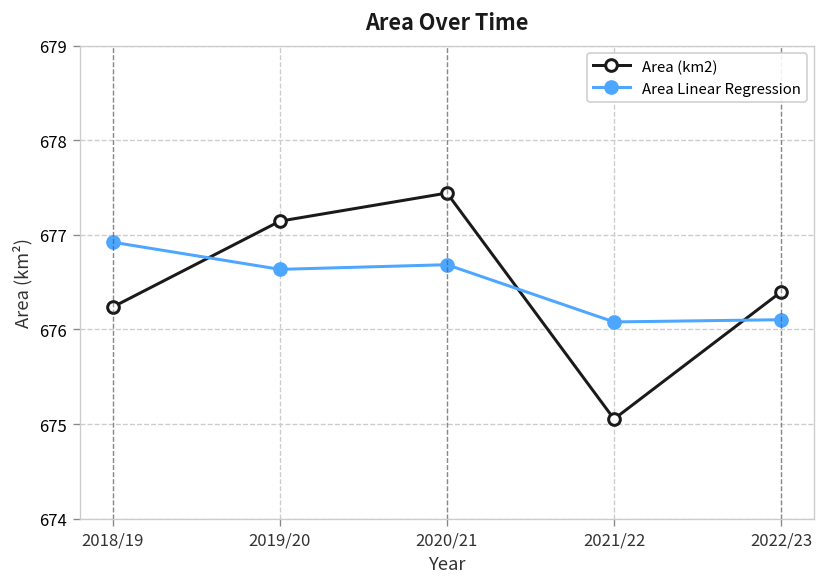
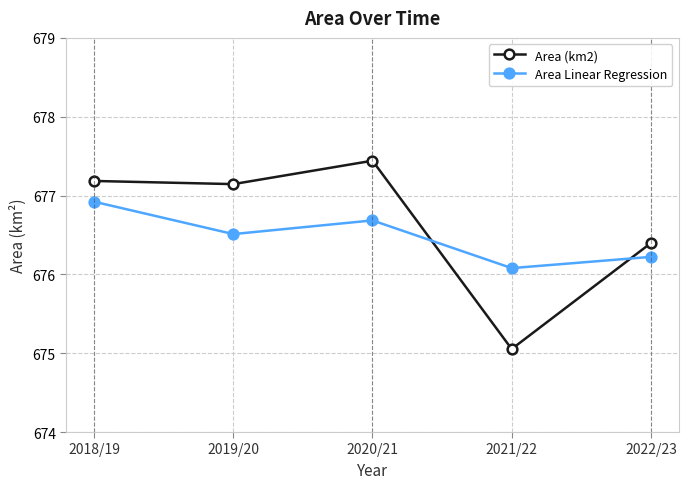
  {
    "Area (km2)": {
-     "2018/19": 676.2,
+     "2018/19": 677.2,
      "2019/20": 677.1,
      "2020/21": 677.4,
      "2021/22": 675.1,
      "2022/23": 676.4
    },
    "Area Linear Regression": {
      "2018/19": 676.9,
-     "2019/20": 676.6,
+     "2019/20": 676.5,
      "2020/21": 676.7,
      "2021/22": 676.1,
-     "2022/23": 676.1
+     "2022/23": 676.2
    }
  }
